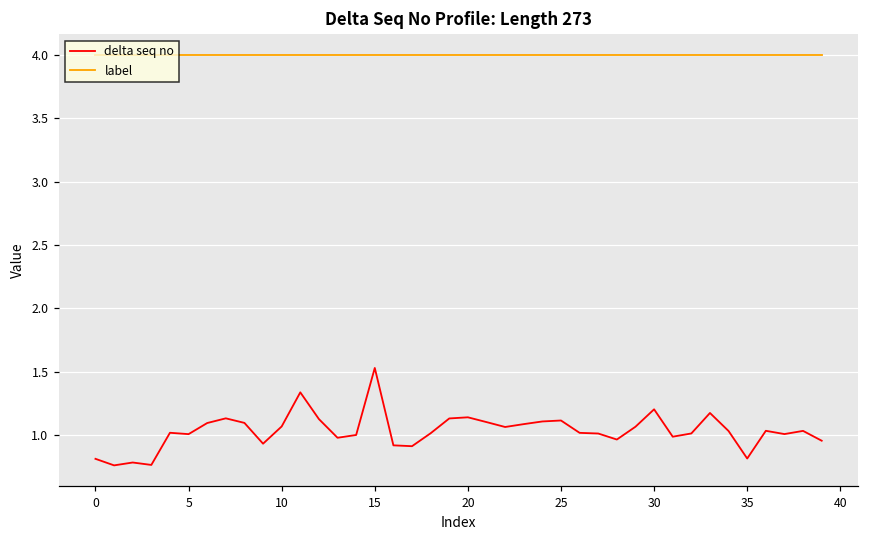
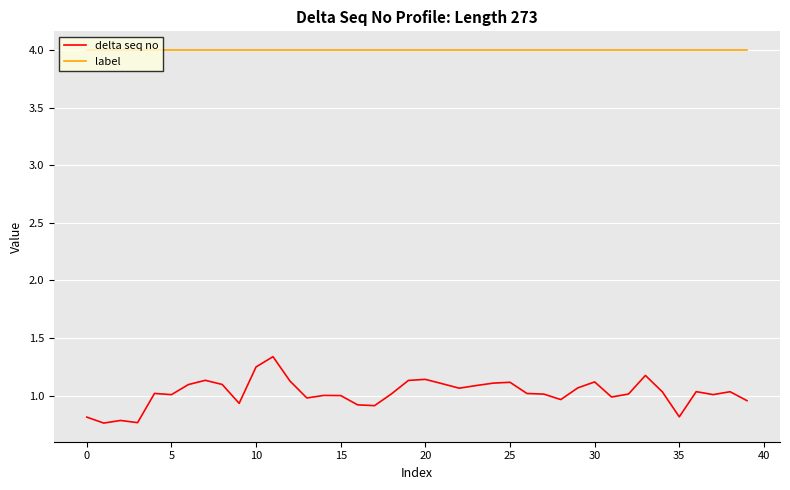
  {
    "delta seq no": {
      "0": 0.81,
      "5": 1.01,
-     "10": 1.07,
-     "15": 1.53,
+     "10": 1.25,
+     "15": 1.00,
      "20": 1.14,
      "25": 1.12,
-     "30": 1.20,
+     "30": 1.12,
      "35": 0.82
    },
    "label": {
      "5": 4.00,
      "10": 4.00,
      "15": 4.00,
      "20": 4.00,
      "25": 4.00,
      "30": 4.00,
      "35": 4.00
    }
  }
